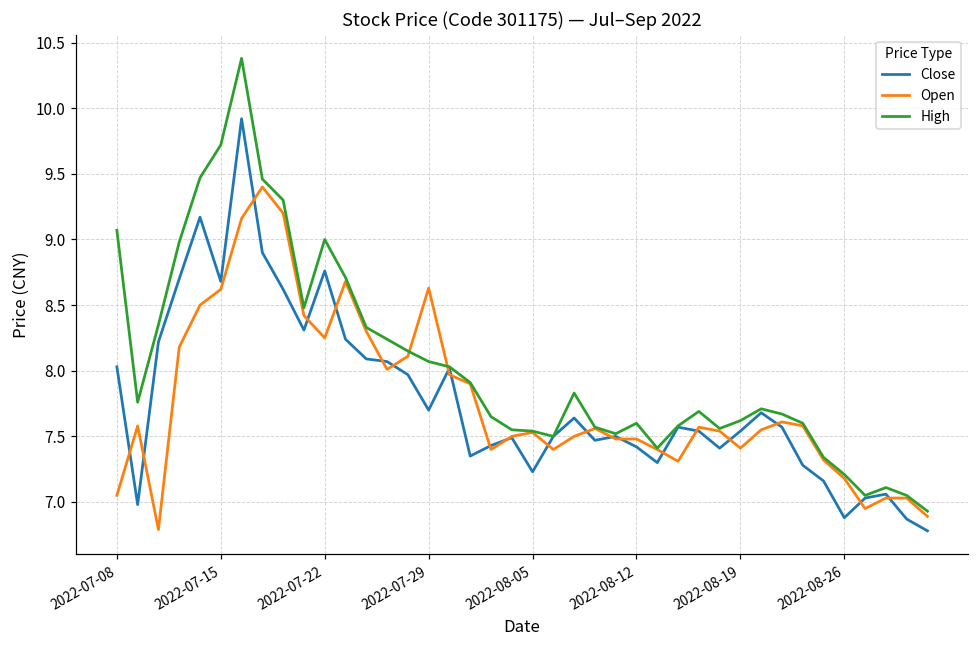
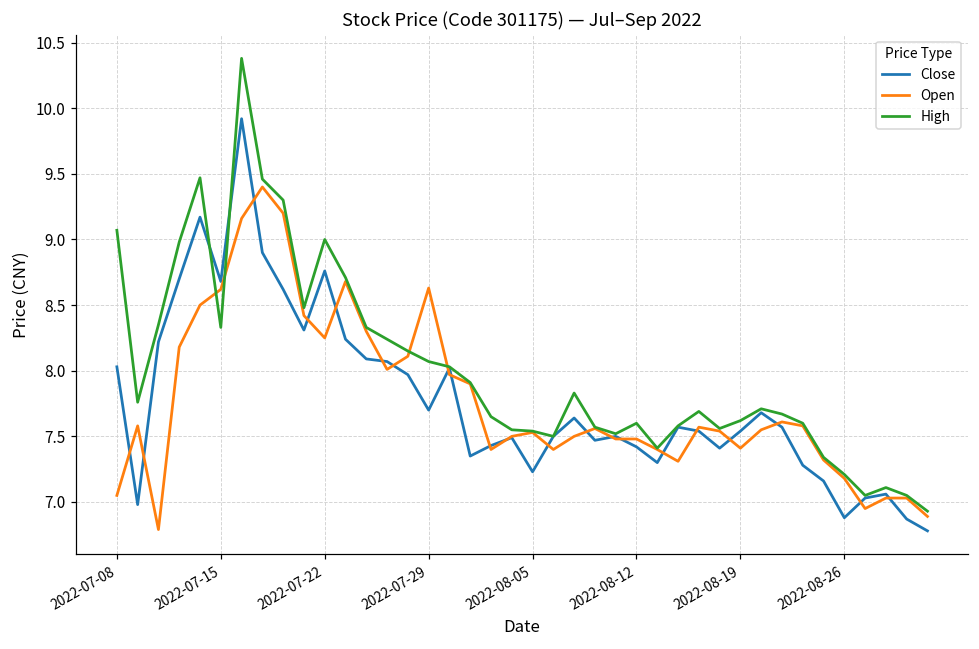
  {
    "Close": {
      "2022-07-08": 8.03,
      "2022-07-15": 8.68,
      "2022-07-22": 8.76,
      "2022-07-29": 7.70,
      "2022-08-05": 7.23,
      "2022-08-12": 7.42,
      "2022-08-19": 7.54,
      "2022-08-26": 6.88
    },
    "Open": {
      "2022-07-08": 7.05,
      "2022-07-15": 8.62,
      "2022-07-22": 8.25,
      "2022-07-29": 8.63,
      "2022-08-12": 7.48,
      "2022-08-19": 7.41,
      "2022-08-26": 7.18
    },
    "High": {
      "2022-07-08": 9.07,
-     "2022-07-15": 9.72,
+     "2022-07-15": 8.33,
      "2022-07-22": 9.00,
      "2022-07-29": 8.07,
      "2022-08-12": 7.60,
      "2022-08-19": 7.62,
      "2022-08-26": 7.21
    }
  }
